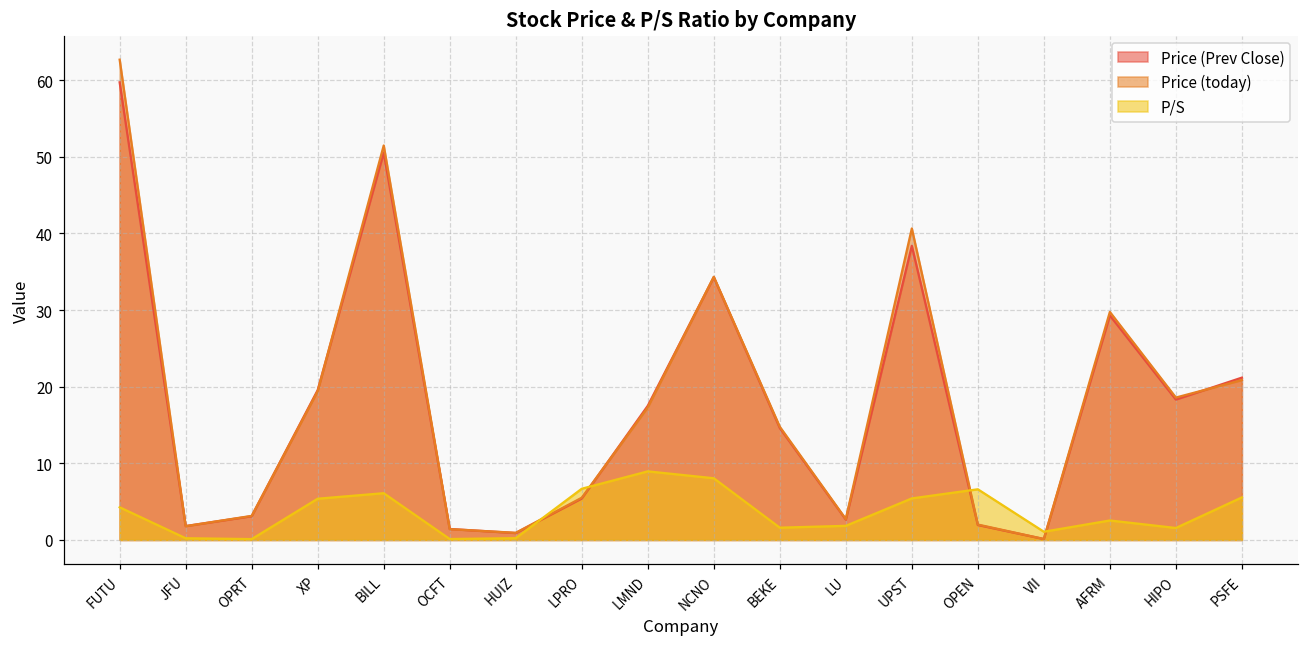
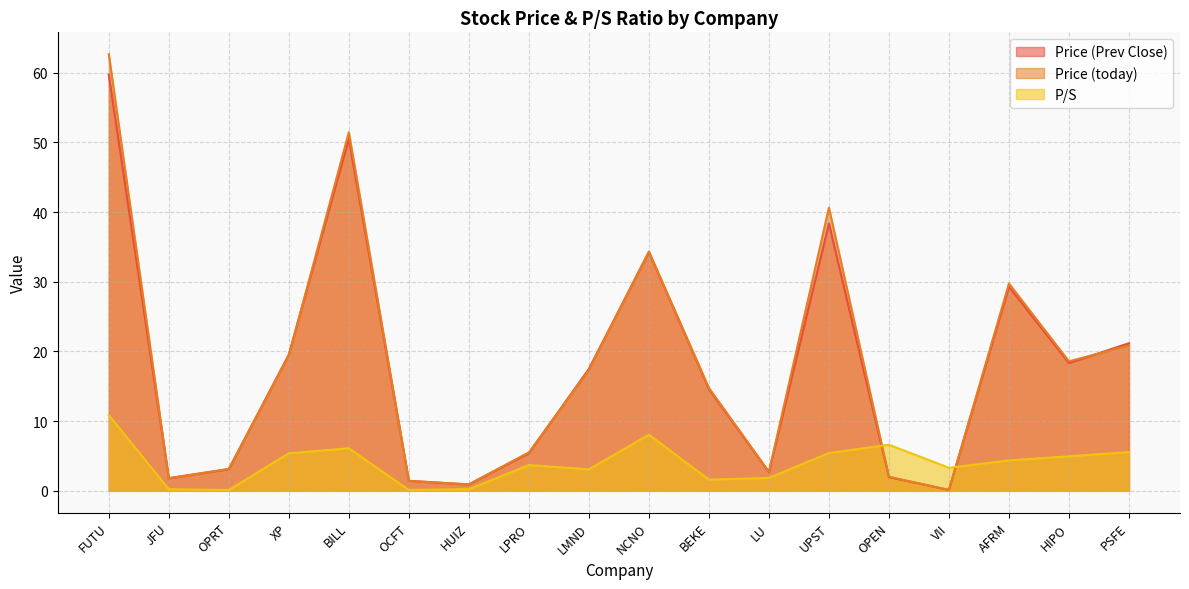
  {
    "P/S": {
-     "FUTU": 4,
+     "FUTU": 11,
      "JFU": 0,
      "OPRT": 0,
      "XP": 5,
      "BILL": 6,
      "OCFT": 0,
      "HUIZ": 0,
-     "LPRO": 7,
-     "LMND": 9,
+     "LPRO": 4,
+     "LMND": 3,
      "NCNO": 8,
      "BEKE": 2,
      "LU": 2,
      "UPST": 5,
      "OPEN": 7,
-     "VII": 1,
-     "AFRM": 3,
-     "HIPO": 2,
+     "VII": 3,
+     "AFRM": 4,
+     "HIPO": 5,
      "PSFE": 6
    }
  }
